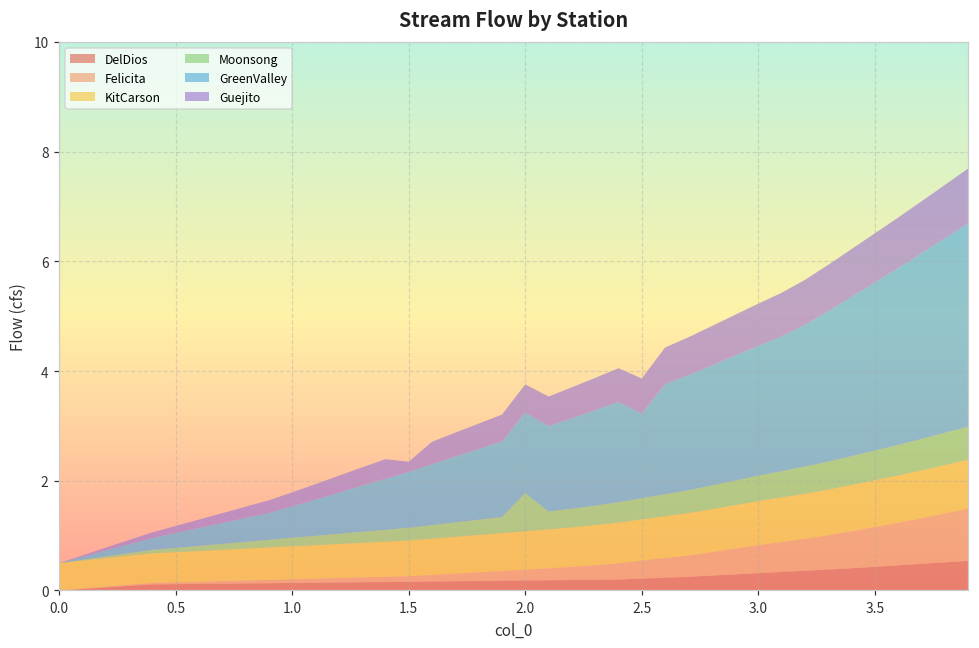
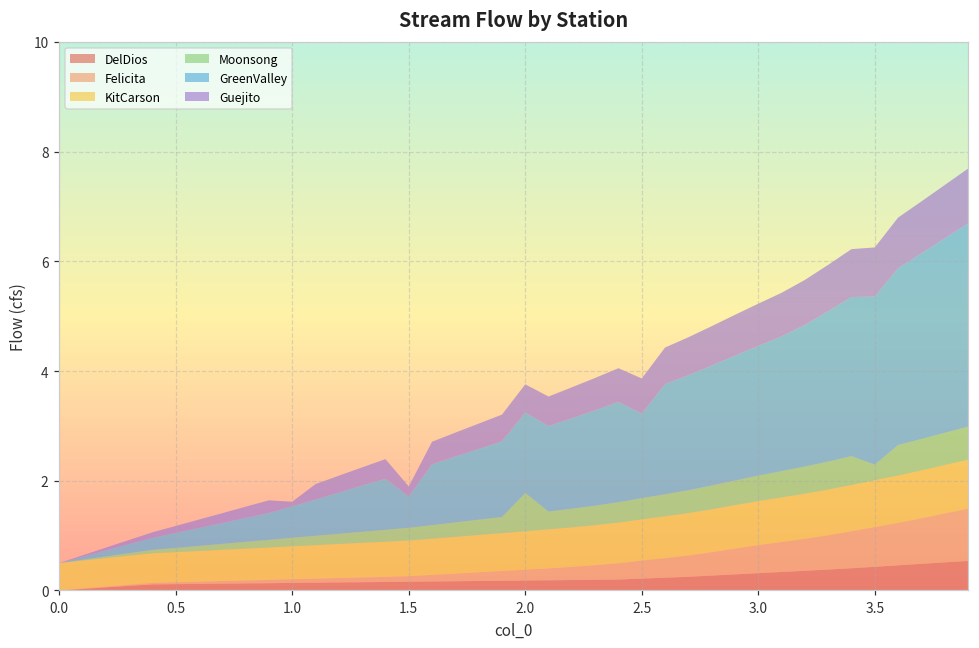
  {
    "Moonsong": {
      "0.5": 0.1,
      "1.0": 0.2,
      "1.5": 0.2,
      "2.0": 0.7,
      "2.5": 0.4,
      "3.0": 0.5,
-     "3.5": 0.5
+     "3.5": 0.3
    },
    "GreenValley": {
      "0.5": 0.3,
      "1.0": 0.6,
-     "1.5": 1.0,
+     "1.5": 0.6,
      "2.0": 1.5,
      "2.5": 1.5,
      "3.0": 2.4,
      "3.5": 3.1
    },
    "Guejito": {
      "0.5": 0.1,
-     "1.0": 0.3,
+     "1.0": 0.1,
      "1.5": 0.2,
      "2.0": 0.5,
      "2.5": 0.6,
      "3.0": 0.8,
      "3.5": 0.9
    }
  }
